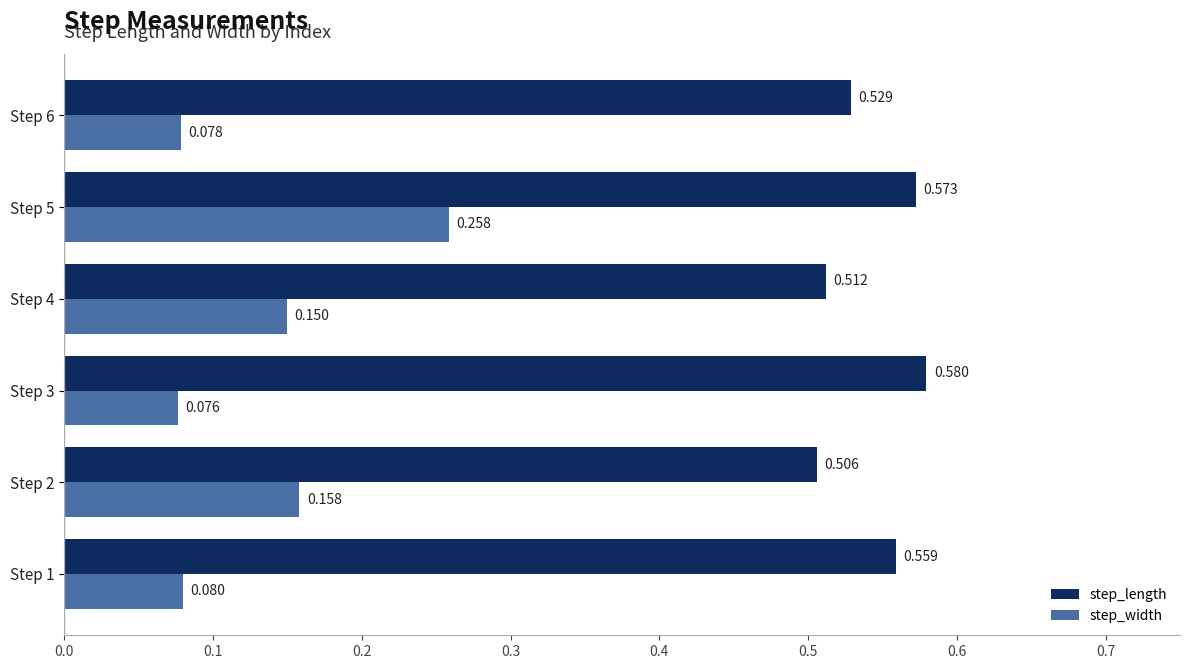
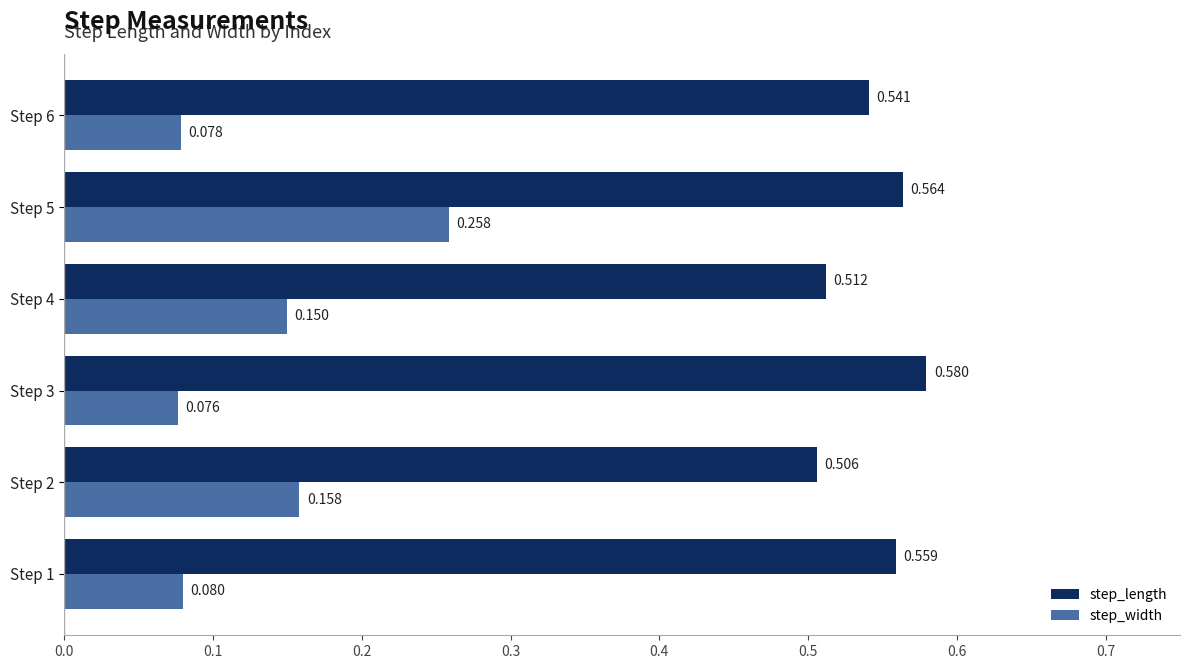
  {
    "step_length": {
-     "Step 6": 0.529,
-     "Step 5": 0.573,
+     "Step 6": 0.541,
+     "Step 5": 0.564,
      "Step 4": 0.512,
      "Step 3": 0.580,
      "Step 2": 0.506,
      "Step 1": 0.559
    },
    "step_width": {
      "Step 6": 0.078,
      "Step 5": 0.258,
      "Step 4": 0.150,
      "Step 3": 0.076,
      "Step 2": 0.158,
      "Step 1": 0.080
    }
  }
